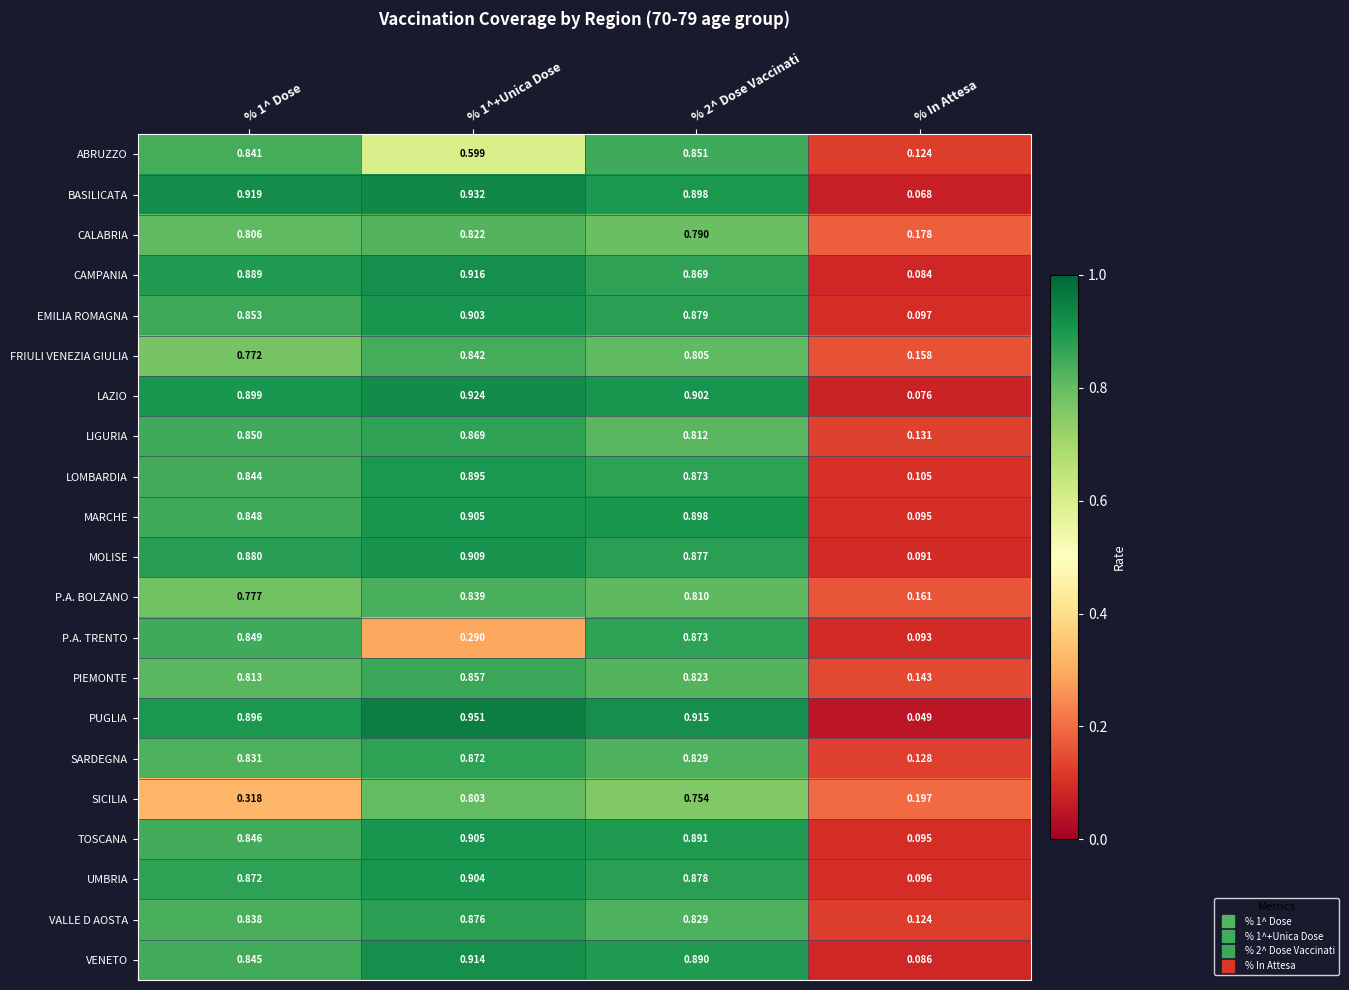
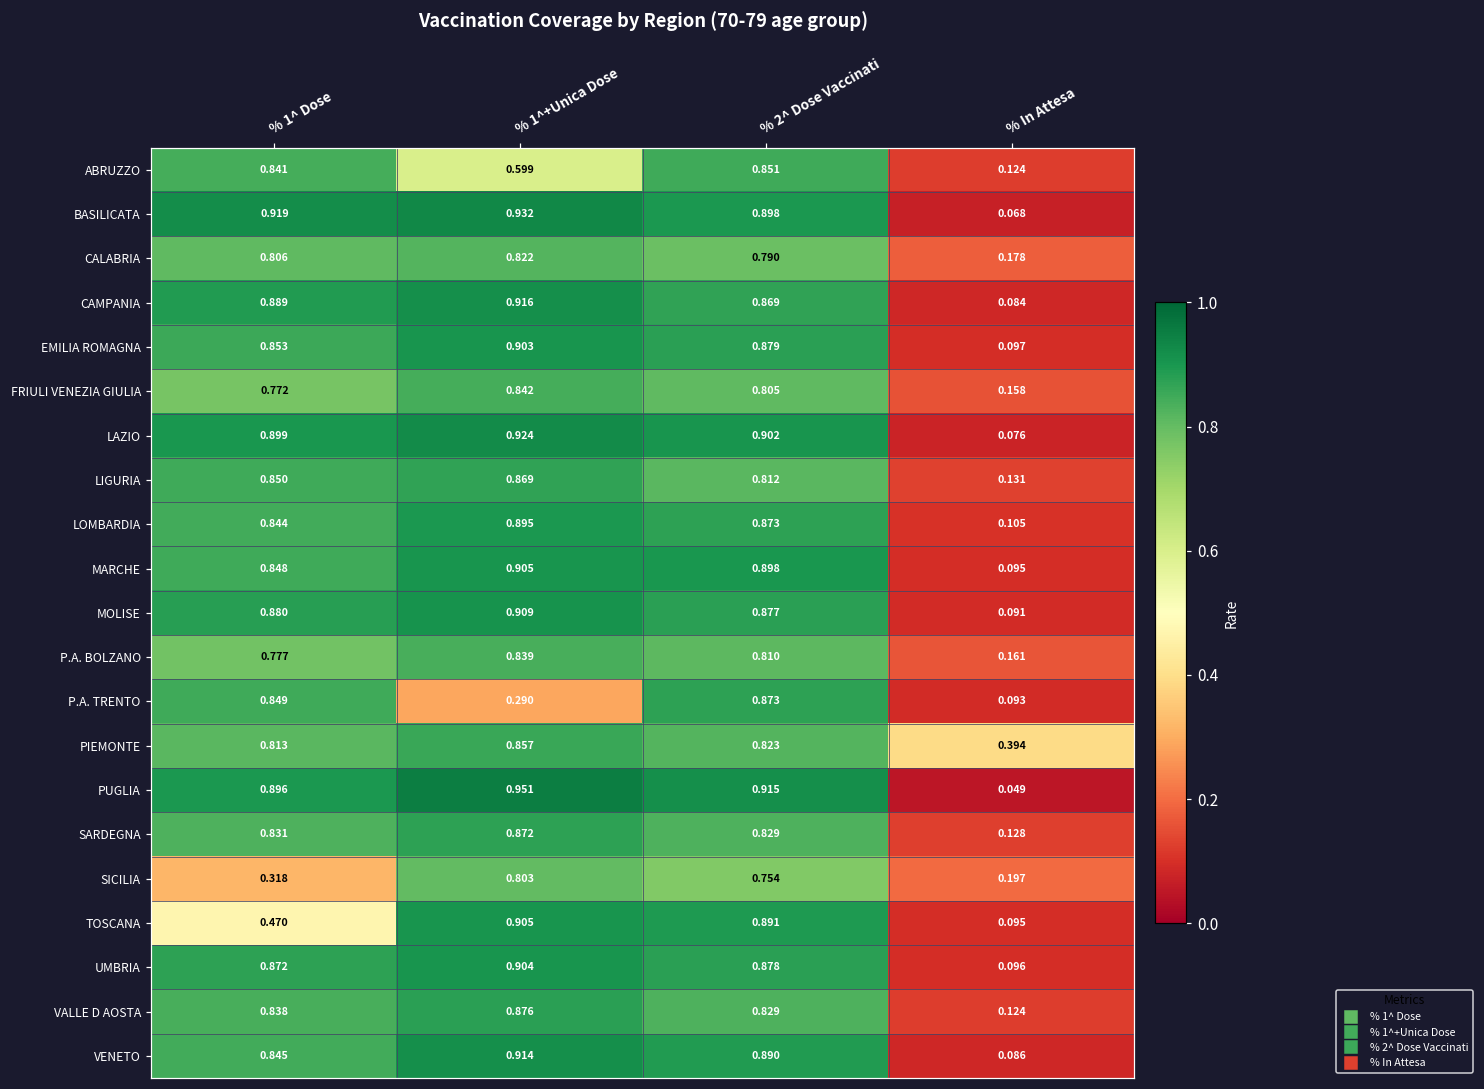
  {
    "ABRUZZO": {
      "% 1^ Dose": 0.841,
      "% 1^+Unica Dose": 0.599,
      "% 2^ Dose Vaccinati": 0.851,
      "% In Attesa": 0.124
    },
    "BASILICATA": {
      "% 1^ Dose": 0.919,
      "% 1^+Unica Dose": 0.932,
      "% 2^ Dose Vaccinati": 0.898,
      "% In Attesa": 0.068
    },
    "CALABRIA": {
      "% 1^ Dose": 0.806,
      "% 1^+Unica Dose": 0.822,
      "% 2^ Dose Vaccinati": 0.790,
      "% In Attesa": 0.178
    },
    "CAMPANIA": {
      "% 1^ Dose": 0.889,
      "% 1^+Unica Dose": 0.916,
      "% 2^ Dose Vaccinati": 0.869,
      "% In Attesa": 0.084
    },
    "EMILIA ROMAGNA": {
      "% 1^ Dose": 0.853,
      "% 1^+Unica Dose": 0.903,
      "% 2^ Dose Vaccinati": 0.879,
      "% In Attesa": 0.097
    },
    "FRIULI VENEZIA GIULIA": {
      "% 1^ Dose": 0.772,
      "% 1^+Unica Dose": 0.842,
      "% 2^ Dose Vaccinati": 0.805,
      "% In Attesa": 0.158
    },
    "LAZIO": {
      "% 1^ Dose": 0.899,
      "% 1^+Unica Dose": 0.924,
      "% 2^ Dose Vaccinati": 0.902,
      "% In Attesa": 0.076
    },
    "LIGURIA": {
      "% 1^ Dose": 0.850,
      "% 1^+Unica Dose": 0.869,
      "% 2^ Dose Vaccinati": 0.812,
      "% In Attesa": 0.131
    },
    "LOMBARDIA": {
      "% 1^ Dose": 0.844,
      "% 1^+Unica Dose": 0.895,
      "% 2^ Dose Vaccinati": 0.873,
      "% In Attesa": 0.105
    },
    "MARCHE": {
      "% 1^ Dose": 0.848,
      "% 1^+Unica Dose": 0.905,
      "% 2^ Dose Vaccinati": 0.898,
      "% In Attesa": 0.095
    },
    "MOLISE": {
      "% 1^ Dose": 0.880,
      "% 1^+Unica Dose": 0.909,
      "% 2^ Dose Vaccinati": 0.877,
      "% In Attesa": 0.091
    },
    "P.A. BOLZANO": {
      "% 1^ Dose": 0.777,
      "% 1^+Unica Dose": 0.839,
      "% 2^ Dose Vaccinati": 0.810,
      "% In Attesa": 0.161
    },
    "P.A. TRENTO": {
      "% 1^ Dose": 0.849,
      "% 1^+Unica Dose": 0.290,
      "% 2^ Dose Vaccinati": 0.873,
      "% In Attesa": 0.093
    },
    "PIEMONTE": {
      "% 1^ Dose": 0.813,
      "% 1^+Unica Dose": 0.857,
      "% 2^ Dose Vaccinati": 0.823,
-     "% In Attesa": 0.143
+     "% In Attesa": 0.394
    },
    "PUGLIA": {
      "% 1^ Dose": 0.896,
      "% 1^+Unica Dose": 0.951,
      "% 2^ Dose Vaccinati": 0.915,
      "% In Attesa": 0.049
    },
    "SARDEGNA": {
      "% 1^ Dose": 0.831,
      "% 1^+Unica Dose": 0.872,
      "% 2^ Dose Vaccinati": 0.829,
      "% In Attesa": 0.128
    },
    "SICILIA": {
      "% 1^ Dose": 0.318,
      "% 1^+Unica Dose": 0.803,
      "% 2^ Dose Vaccinati": 0.754,
      "% In Attesa": 0.197
    },
    "TOSCANA": {
-     "% 1^ Dose": 0.846,
+     "% 1^ Dose": 0.470,
      "% 1^+Unica Dose": 0.905,
      "% 2^ Dose Vaccinati": 0.891,
      "% In Attesa": 0.095
    },
    "UMBRIA": {
      "% 1^ Dose": 0.872,
      "% 1^+Unica Dose": 0.904,
      "% 2^ Dose Vaccinati": 0.878,
      "% In Attesa": 0.096
    },
    "VALLE D AOSTA": {
      "% 1^ Dose": 0.838,
      "% 1^+Unica Dose": 0.876,
      "% 2^ Dose Vaccinati": 0.829,
      "% In Attesa": 0.124
    },
    "VENETO": {
      "% 1^ Dose": 0.845,
      "% 1^+Unica Dose": 0.914,
      "% 2^ Dose Vaccinati": 0.890,
      "% In Attesa": 0.086
    }
  }
